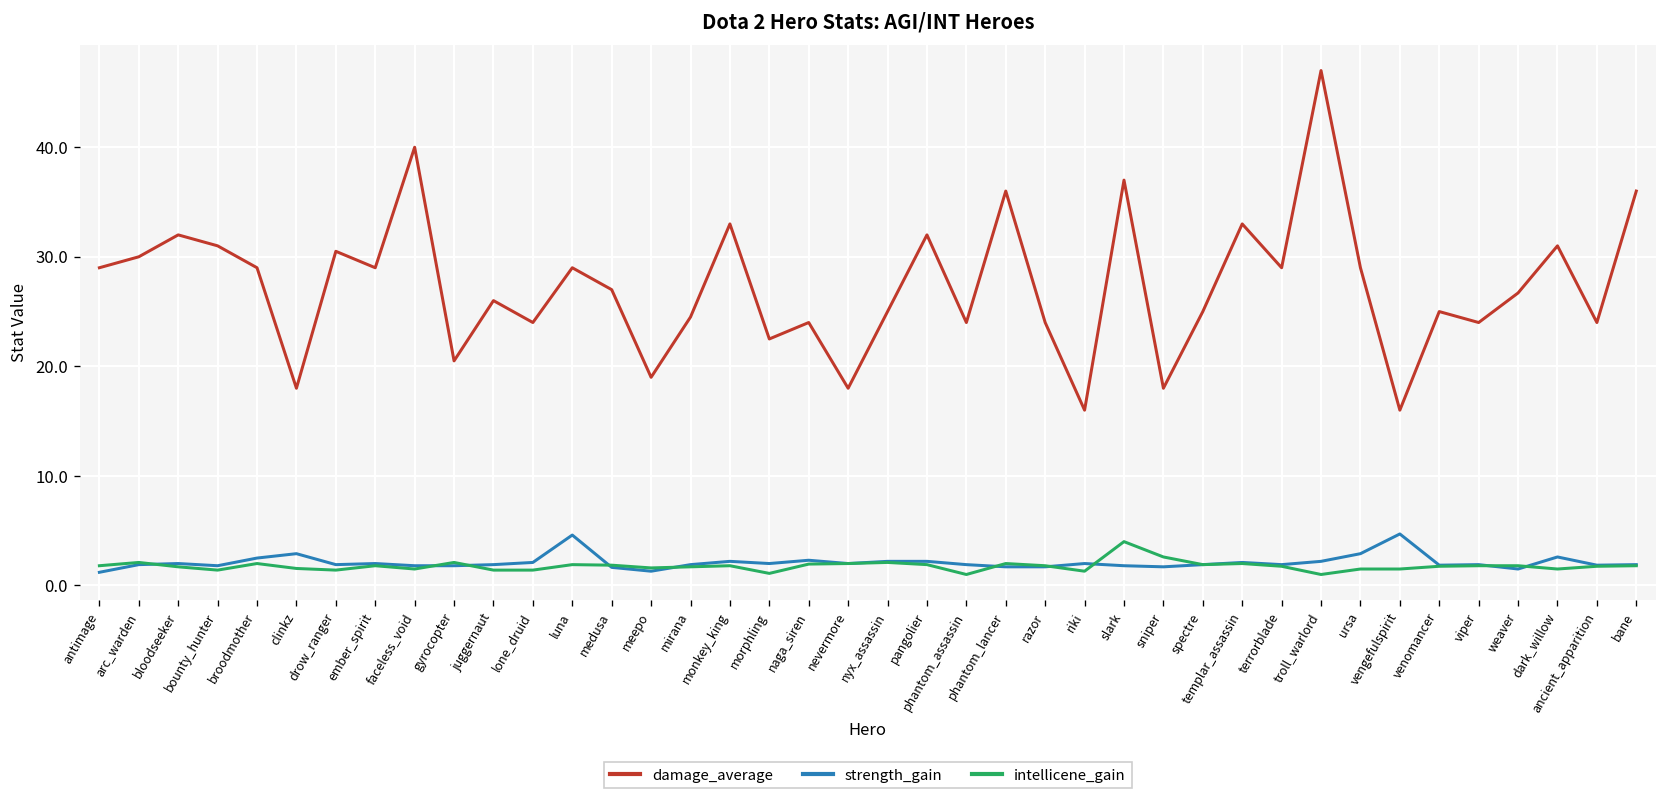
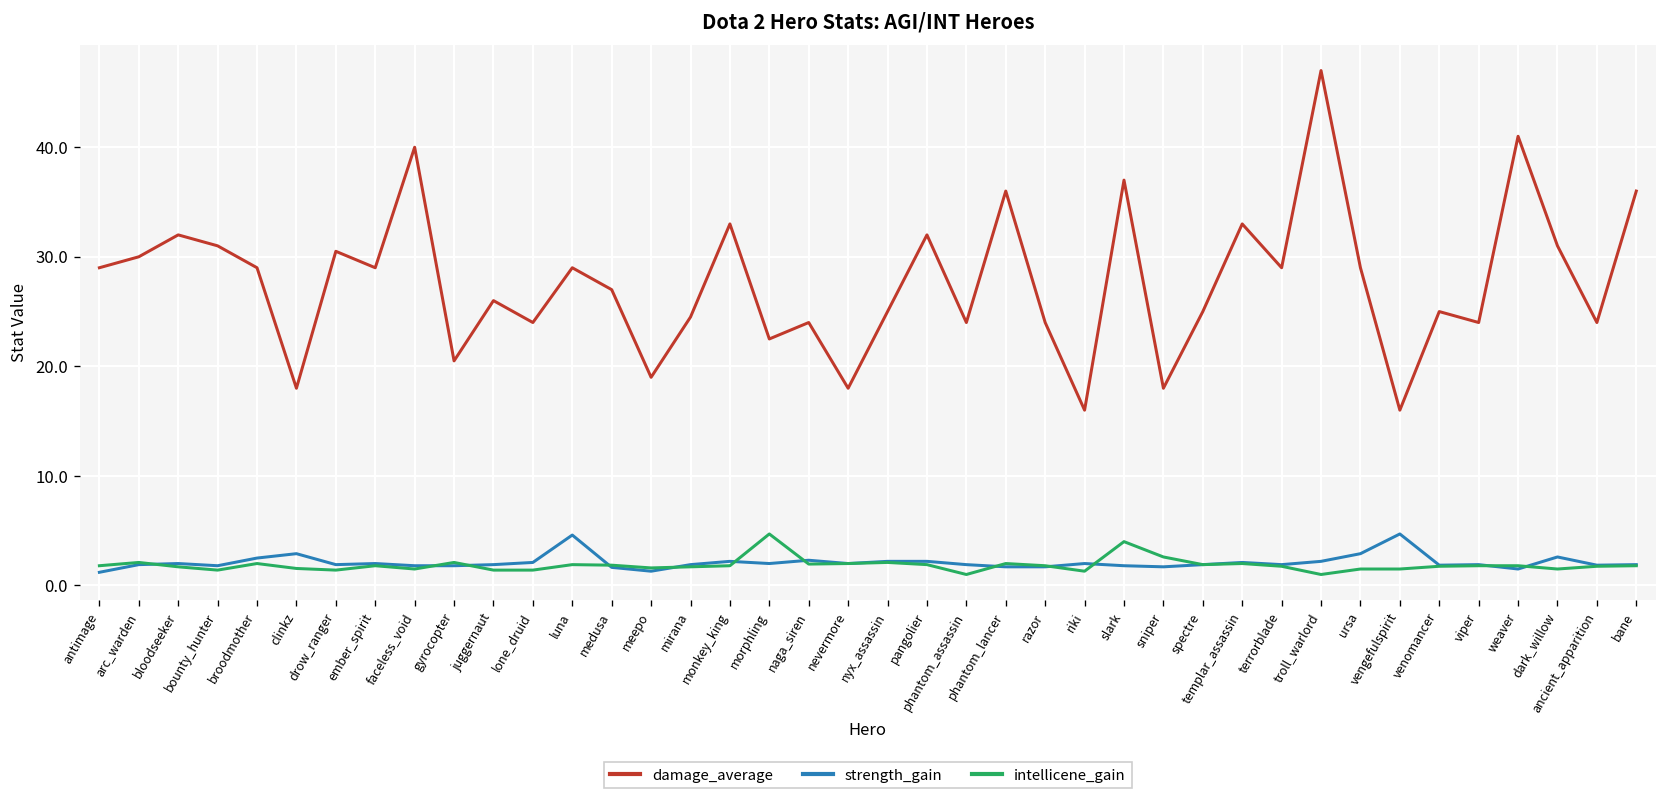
  {
    "damage_average": {
      "antimage": 29,
      "arc_warden": 30,
      "bloodseeker": 32,
      "bounty_hunter": 31,
      "broodmother": 29,
      "clinkz": 18,
      "drow_ranger": 31,
      "ember_spirit": 29,
      "faceless_void": 40,
      "gyrocopter": 21,
      "juggernaut": 26,
      "lone_druid": 24,
      "luna": 29,
      "medusa": 27,
      "meepo": 19,
      "mirana": 25,
      "monkey_king": 33,
      "morphling": 23,
      "naga_siren": 24,
      "nevermore": 18,
      "nyx_assassin": 25,
      "pangolier": 32,
      "phantom_assassin": 24,
      "phantom_lancer": 36,
      "razor": 24,
      "riki": 16,
      "slark": 37,
      "sniper": 18,
      "spectre": 25,
      "templar_assassin": 33,
      "terrorblade": 29,
      "troll_warlord": 47,
      "ursa": 29,
      "vengefulspirit": 16,
      "venomancer": 25,
      "viper": 24,
-     "weaver": 27,
+     "weaver": 41,
      "dark_willow": 31,
      "ancient_apparition": 24,
      "bane": 36
    },
    "strength_gain": {
      "antimage": 1,
      "bloodseeker": 2,
      "bounty_hunter": 2,
      "broodmother": 3,
      "clinkz": 3,
      "drow_ranger": 2,
      "faceless_void": 2,
      "gyrocopter": 2,
      "juggernaut": 2,
      "lone_druid": 2,
      "luna": 5,
      "meepo": 1,
      "monkey_king": 2,
      "morphling": 2,
      "naga_siren": 2,
      "pangolier": 2,
      "phantom_assassin": 2,
      "phantom_lancer": 2,
      "riki": 2,
      "slark": 2,
      "sniper": 2,
      "troll_warlord": 2,
      "ursa": 3,
      "vengefulspirit": 5,
      "weaver": 2,
      "dark_willow": 3
    },
    "intellicene_gain": {
      "antimage": 2,
      "bloodseeker": 2,
      "bounty_hunter": 1,
      "broodmother": 2,
      "clinkz": 2,
      "drow_ranger": 1,
      "faceless_void": 2,
      "gyrocopter": 2,
      "juggernaut": 1,
      "lone_druid": 1,
      "luna": 2,
      "meepo": 2,
      "monkey_king": 2,
-     "morphling": 1,
+     "morphling": 5,
      "naga_siren": 2,
      "pangolier": 2,
      "phantom_assassin": 1,
      "phantom_lancer": 2,
      "riki": 1,
      "slark": 4,
      "sniper": 3,
      "troll_warlord": 1,
      "ursa": 2,
      "vengefulspirit": 2,
      "weaver": 2,
      "dark_willow": 2
    }
  }
